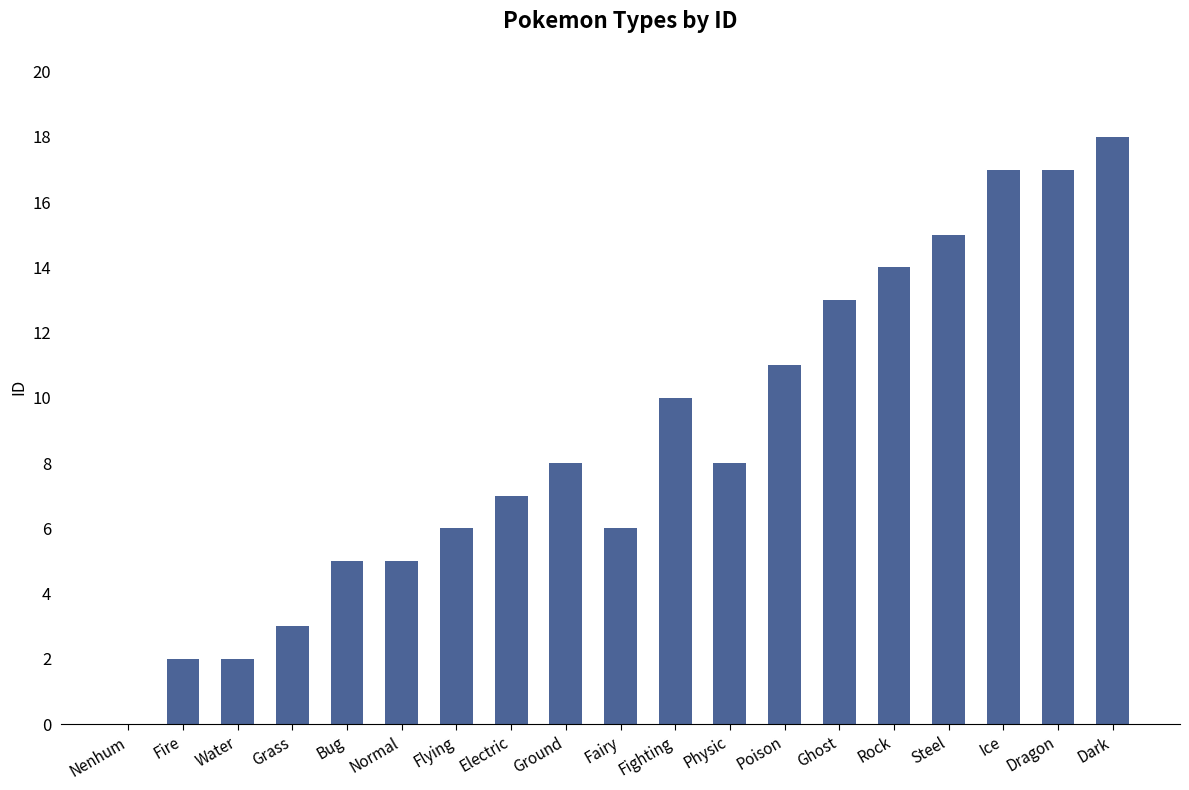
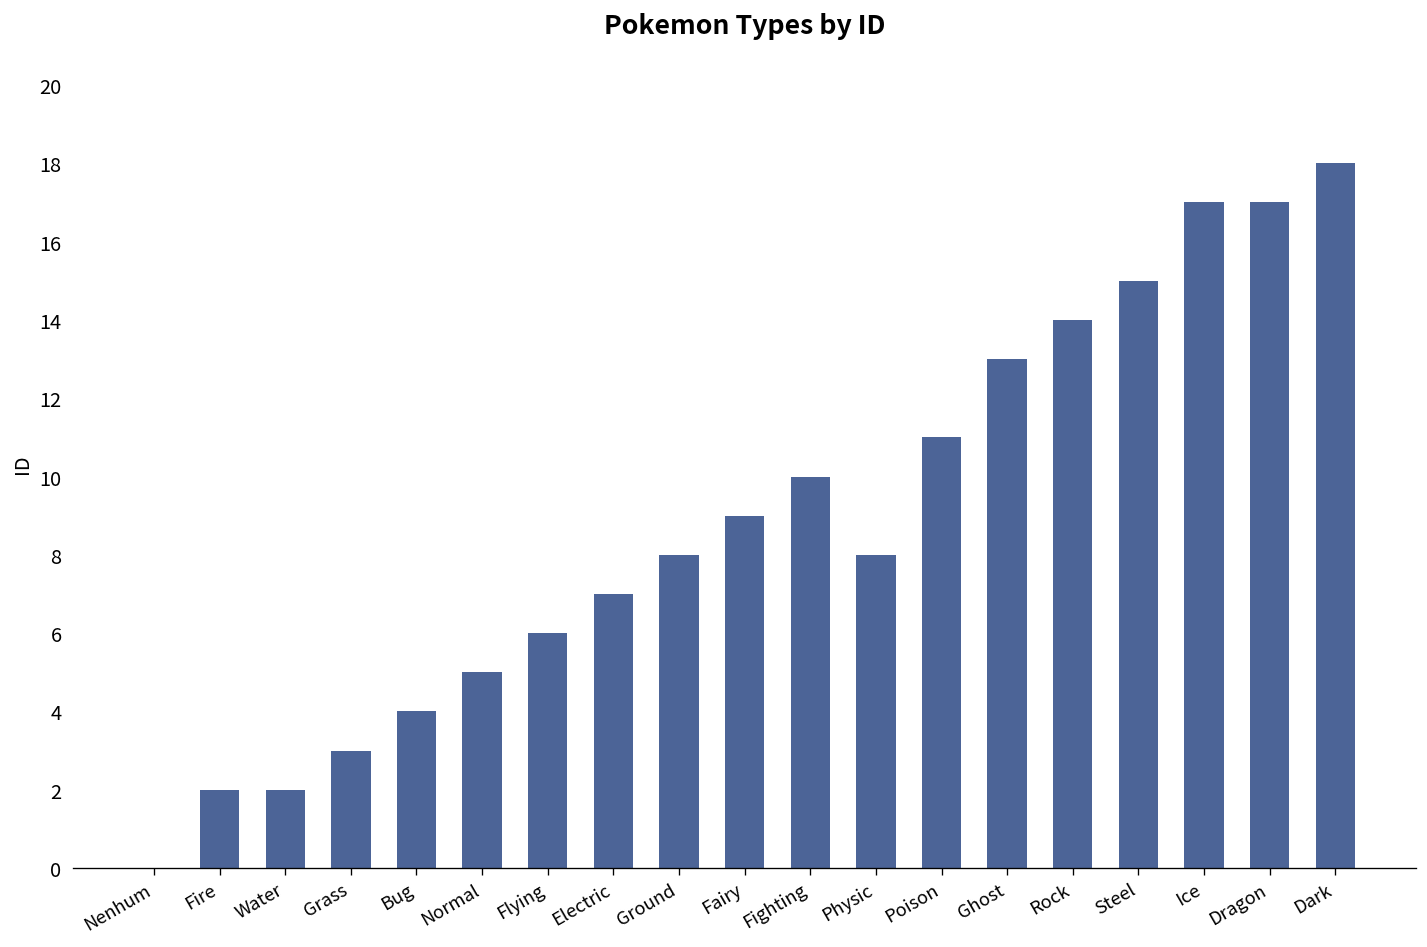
  {
    "Nenhum": 0,
    "Fire": 2,
    "Water": 2,
    "Grass": 3,
-   "Bug": 5,
+   "Bug": 4,
    "Normal": 5,
    "Flying": 6,
    "Electric": 7,
    "Ground": 8,
-   "Fairy": 6,
+   "Fairy": 9,
    "Fighting": 10,
    "Physic": 8,
    "Poison": 11,
    "Ghost": 13,
    "Rock": 14,
    "Steel": 15,
    "Ice": 17,
    "Dragon": 17,
    "Dark": 18
  }
